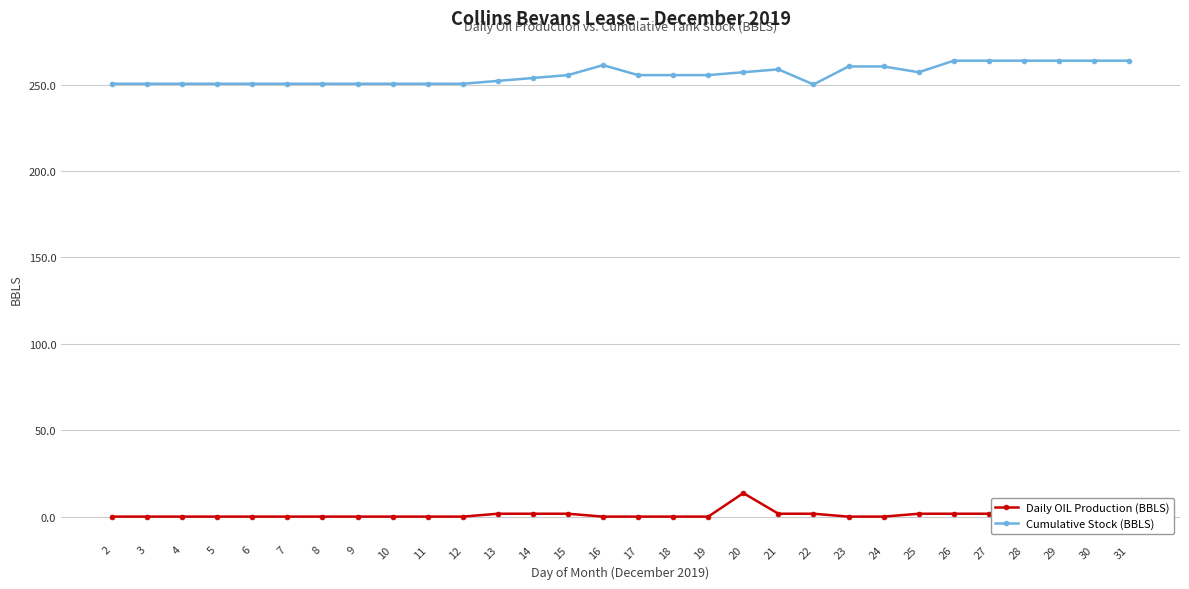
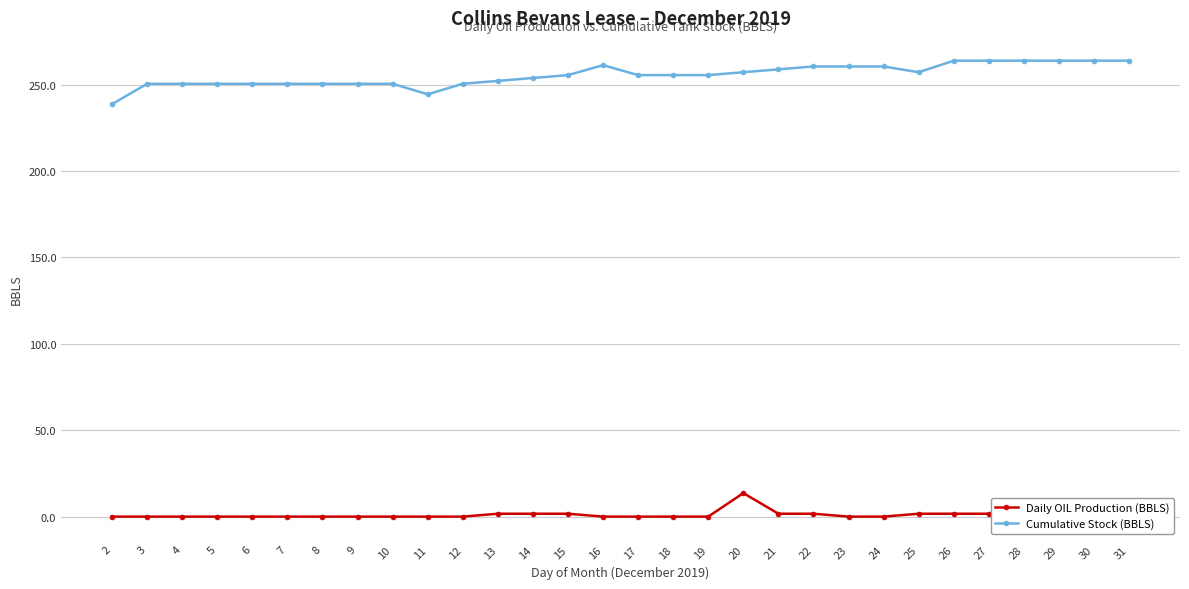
  {
    "Daily OIL Production (BBLS)": {
      "2": 0,
      "3": 0,
      "4": 0,
      "5": 0,
      "6": 0,
      "7": 0,
      "8": 0,
      "9": 0,
      "10": 0,
      "11": 0,
      "12": 0,
      "13": 2,
      "14": 2,
      "15": 2,
      "16": 0,
      "17": 0,
      "18": 0,
      "19": 0,
      "20": 14,
      "21": 2,
      "22": 2,
      "23": 0,
      "24": 0,
      "25": 2,
      "26": 2,
      "27": 2
    },
    "Cumulative Stock (BBLS)": {
-     "2": 251,
+     "2": 239,
      "3": 251,
      "4": 251,
      "5": 251,
      "6": 251,
      "7": 251,
      "8": 251,
      "9": 251,
      "10": 251,
-     "11": 251,
+     "11": 244,
      "12": 251,
      "13": 252,
      "14": 254,
      "15": 256,
      "16": 261,
      "17": 256,
      "18": 256,
      "19": 256,
      "20": 257,
      "21": 259,
-     "22": 250,
+     "22": 261,
      "23": 261,
      "24": 261,
      "25": 257,
      "26": 264,
      "27": 264,
      "28": 264,
      "29": 264,
      "30": 264,
      "31": 264
    }
  }
